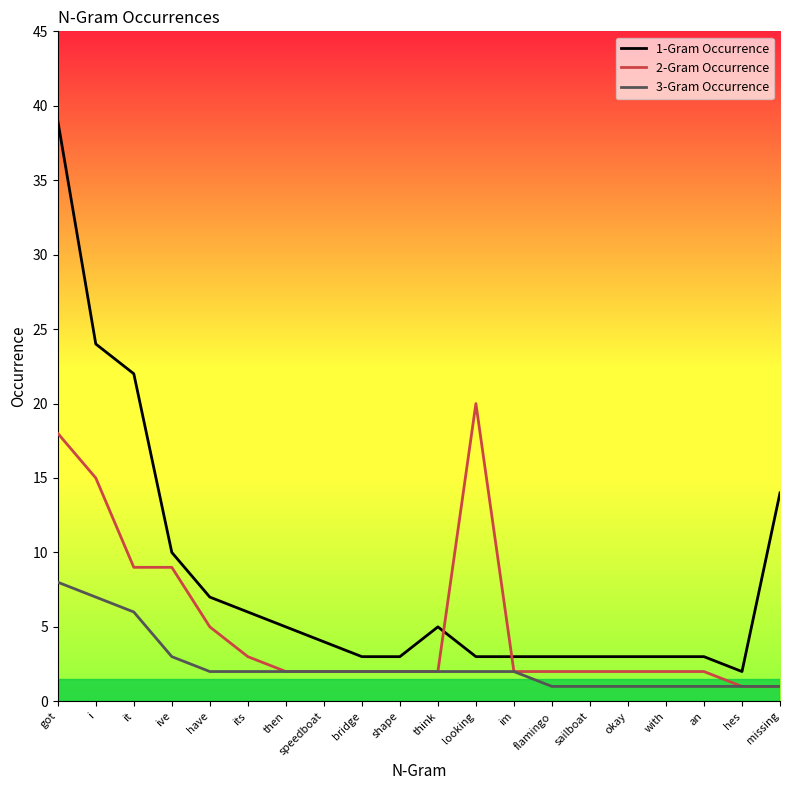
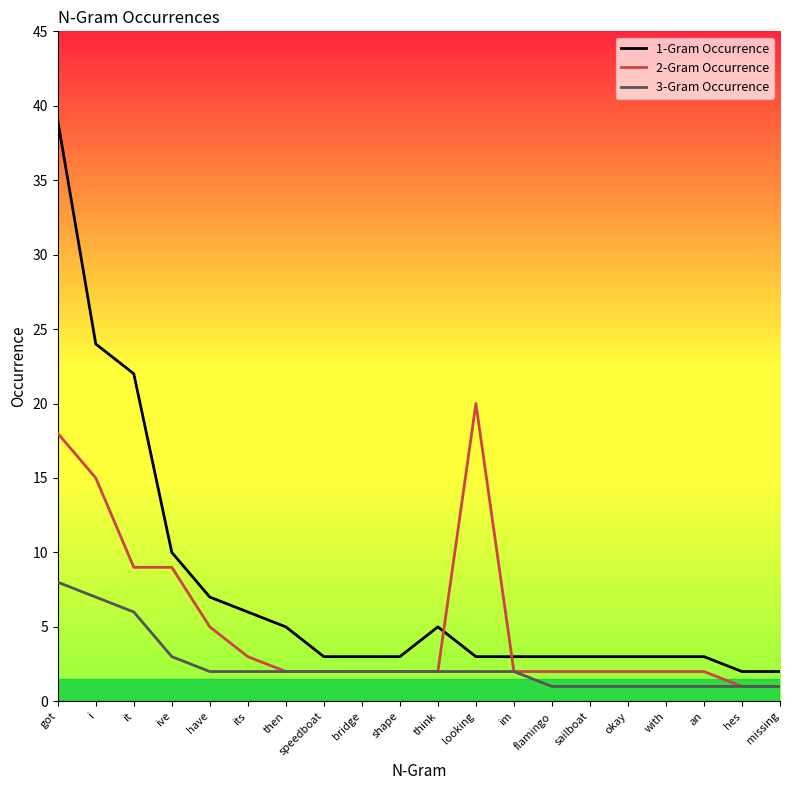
  {
    "1-Gram Occurrence": {
      "got": 39,
      "i": 24,
      "it": 22,
      "ive": 10,
      "have": 7,
      "its": 6,
      "then": 5,
-     "speedboat": 4,
+     "speedboat": 3,
      "bridge": 3,
      "shape": 3,
      "think": 5,
      "looking": 3,
      "im": 3,
      "flamingo": 3,
      "sailboat": 3,
      "okay": 3,
      "with": 3,
      "an": 3,
      "hes": 2,
-     "missing": 14
+     "missing": 2
    },
    "2-Gram Occurrence": {
      "got": 18,
      "i": 15,
      "it": 9,
      "ive": 9,
      "have": 5,
      "its": 3,
      "looking": 20,
      "flamingo": 2,
      "sailboat": 2,
      "okay": 2,
      "with": 2,
      "an": 2
    },
    "3-Gram Occurrence": {
      "got": 8,
      "i": 7,
      "it": 6,
      "ive": 3,
      "have": 2,
      "its": 2,
      "looking": 2
    }
  }
